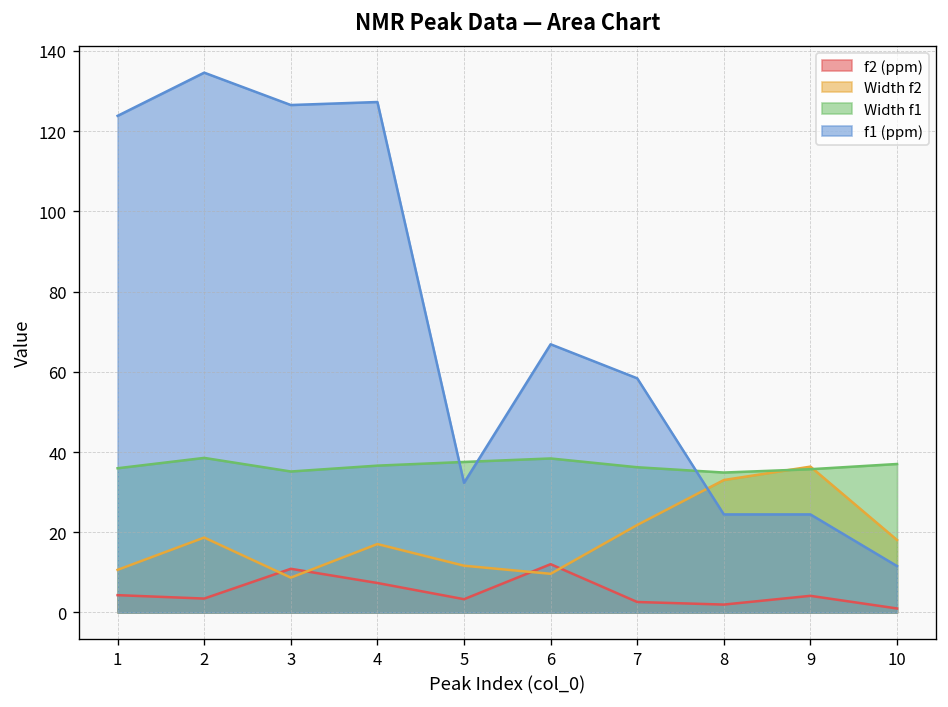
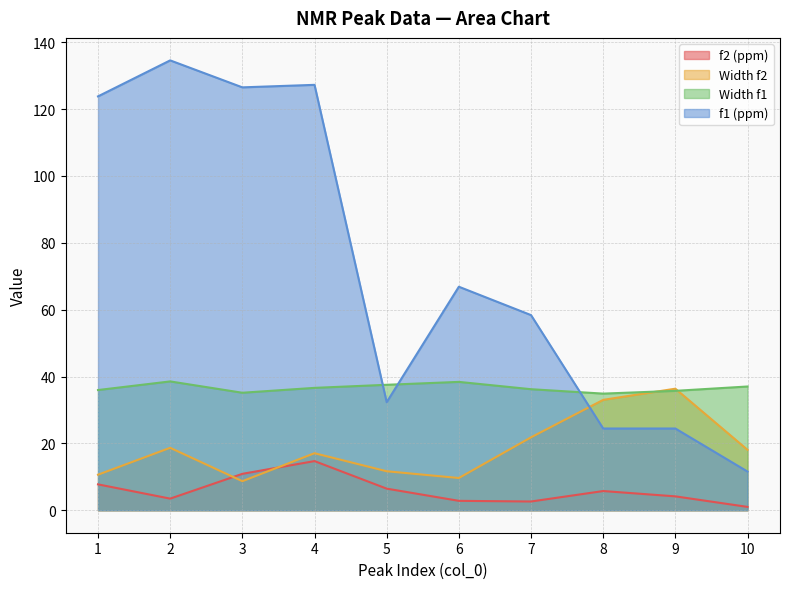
  {
    "f2 (ppm)": {
-     "1": 4,
+     "1": 8,
      "2": 3,
      "3": 11,
-     "4": 7,
-     "5": 3,
-     "6": 12,
+     "4": 15,
+     "5": 6,
+     "6": 3,
      "7": 3,
-     "8": 2,
+     "8": 6,
      "9": 4,
      "10": 1
    },
    "Width f2": {
      "1": 11,
      "2": 19,
      "3": 9,
      "4": 17,
      "5": 12,
      "6": 10,
      "7": 22,
      "8": 33,
      "10": 18
    },
    "Width f1": {
      "1": 36,
      "2": 39,
      "3": 35,
      "4": 37,
      "5": 38,
      "6": 38,
      "7": 36,
      "8": 35,
      "10": 37
    },
    "f1 (ppm)": {
      "1": 124,
      "2": 135,
      "3": 127,
      "4": 127,
      "5": 32,
      "6": 67,
      "7": 58,
      "8": 24,
      "9": 24,
      "10": 12
    }
  }
